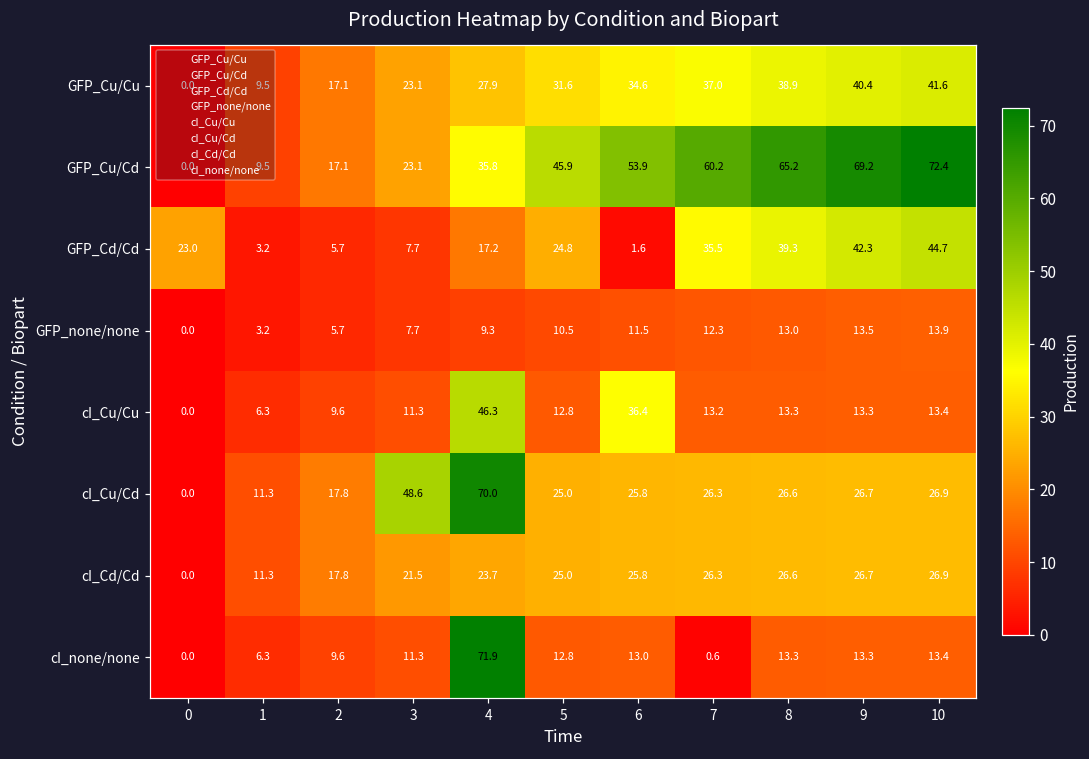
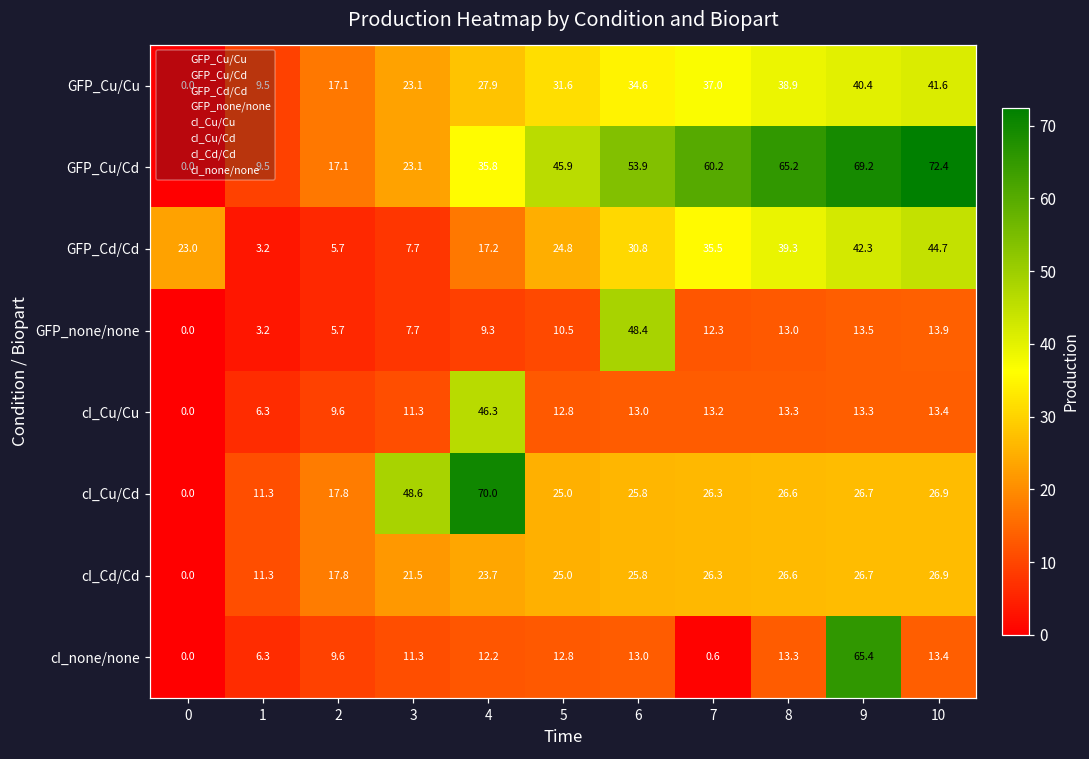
  {
    "GFP_Cu/Cu": {
      "2": 17.1,
      "3": 23.1,
      "4": 27.9,
      "5": 31.6,
      "6": 34.6,
      "7": 37.0,
      "8": 38.9,
      "9": 40.4,
      "10": 41.6
    },
    "GFP_Cu/Cd": {
      "2": 17.1,
      "3": 23.1,
      "4": 35.8,
      "5": 45.9,
      "6": 53.9,
      "7": 60.2,
      "8": 65.2,
      "9": 69.2,
      "10": 72.4
    },
    "GFP_Cd/Cd": {
      "0": 23.0,
      "1": 3.2,
      "2": 5.7,
      "3": 7.7,
      "4": 17.2,
      "5": 24.8,
-     "6": 1.6,
+     "6": 30.8,
      "7": 35.5,
      "8": 39.3,
      "9": 42.3,
      "10": 44.7
    },
    "GFP_none/none": {
      "0": 0.0,
      "1": 3.2,
      "2": 5.7,
      "3": 7.7,
      "4": 9.3,
      "5": 10.5,
-     "6": 11.5,
+     "6": 48.4,
      "7": 12.3,
      "8": 13.0,
      "9": 13.5,
      "10": 13.9
    },
    "cI_Cu/Cu": {
      "0": 0.0,
      "1": 6.3,
      "2": 9.6,
      "3": 11.3,
      "4": 46.3,
      "5": 12.8,
-     "6": 36.4,
+     "6": 13.0,
      "7": 13.2,
      "8": 13.3,
      "9": 13.3,
      "10": 13.4
    },
    "cI_Cu/Cd": {
      "0": 0.0,
      "1": 11.3,
      "2": 17.8,
      "3": 48.6,
      "4": 70.0,
      "5": 25.0,
      "6": 25.8,
      "7": 26.3,
      "8": 26.6,
      "9": 26.7,
      "10": 26.9
    },
    "cI_Cd/Cd": {
      "0": 0.0,
      "1": 11.3,
      "2": 17.8,
      "3": 21.5,
      "4": 23.7,
      "5": 25.0,
      "6": 25.8,
      "7": 26.3,
      "8": 26.6,
      "9": 26.7,
      "10": 26.9
    },
    "cI_none/none": {
      "0": 0.0,
      "1": 6.3,
      "2": 9.6,
      "3": 11.3,
-     "4": 71.9,
+     "4": 12.2,
      "5": 12.8,
      "6": 13.0,
      "7": 0.6,
      "8": 13.3,
-     "9": 13.3,
+     "9": 65.4,
      "10": 13.4
    }
  }
